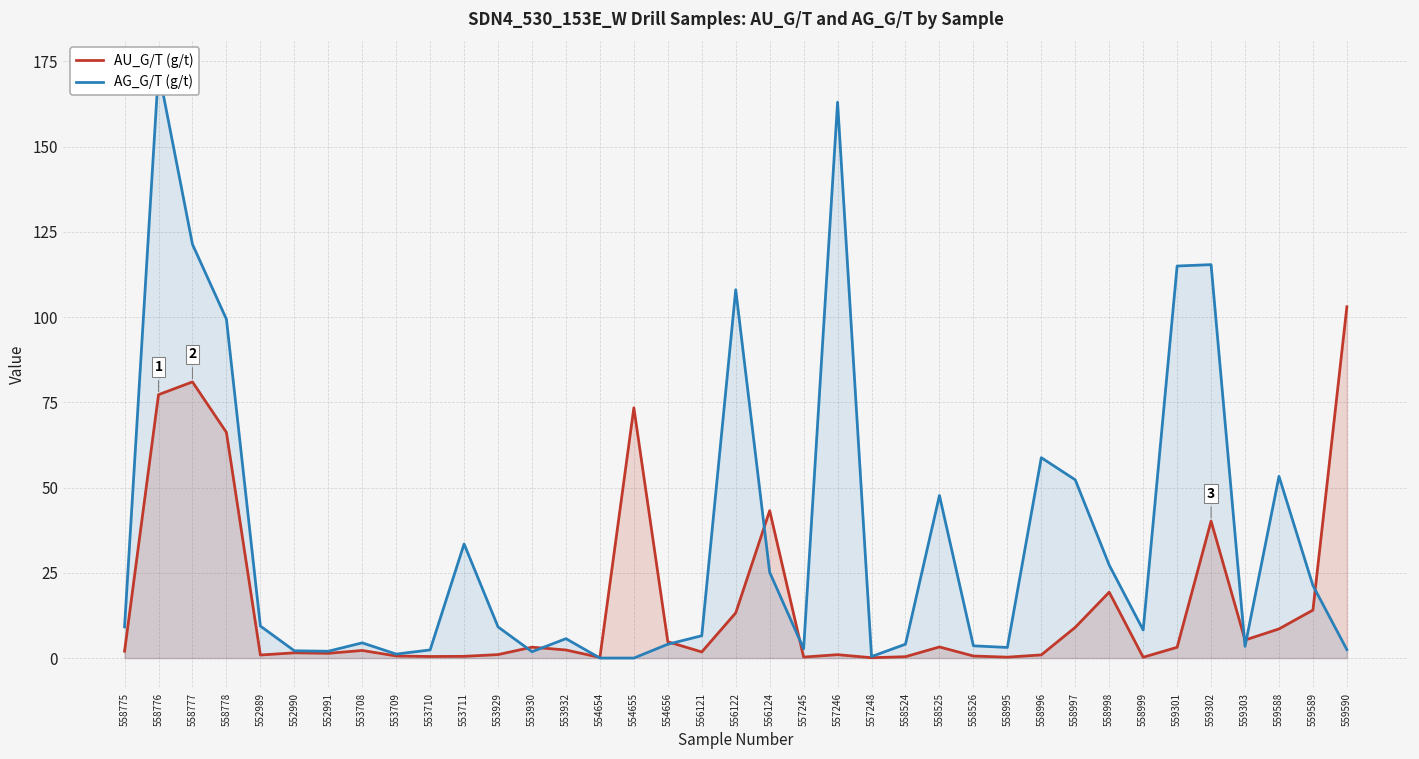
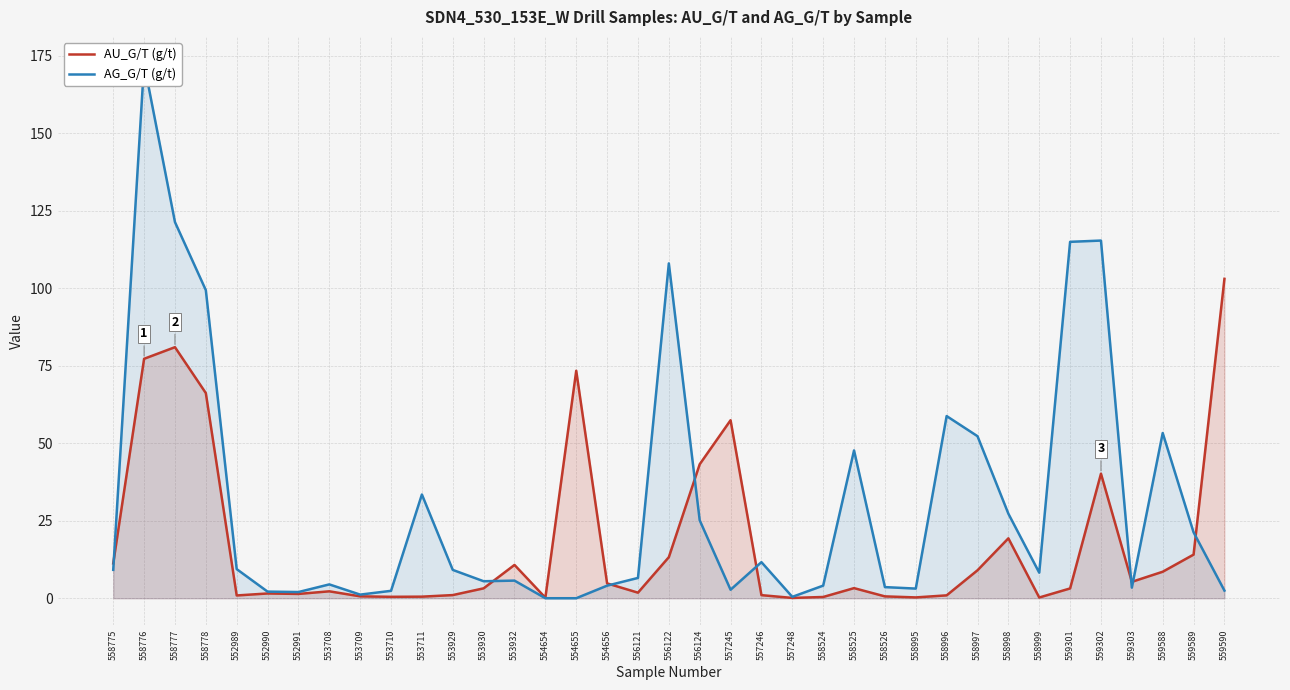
  {
    "AU_G/T (g/t)": {
-     "558775": 2,
+     "558775": 11,
      "558778": 66,
      "552989": 1,
      "553708": 2,
      "553710": 0,
      "553711": 1,
      "553929": 1,
      "553930": 3,
-     "553932": 2,
+     "553932": 11,
      "554655": 73,
      "556121": 2,
      "556122": 13,
      "556124": 43,
-     "557245": 0,
+     "557245": 57,
      "557246": 1,
      "558524": 0,
      "558525": 3,
      "558526": 1,
      "558995": 0,
      "558996": 1,
      "558997": 9,
      "558998": 19,
      "558999": 0,
      "559301": 3,
      "559303": 5,
      "559588": 9,
      "559589": 14,
      "559590": 103
    },
    "AG_G/T (g/t)": {
      "558775": 9,
      "558777": 121,
      "558778": 99,
      "552989": 9,
      "553708": 4,
      "553710": 2,
      "553711": 33,
      "553929": 9,
-     "553930": 2,
+     "553930": 5,
      "553932": 6,
      "554655": 0,
      "556121": 7,
      "556122": 108,
      "556124": 25,
      "557245": 3,
-     "557246": 163,
+     "557246": 12,
      "558524": 4,
      "558525": 48,
      "558526": 4,
      "558995": 3,
      "558996": 59,
      "558997": 52,
      "558998": 27,
      "558999": 8,
      "559301": 115,
      "559302": 115,
      "559303": 3,
      "559588": 53,
      "559589": 21,
      "559590": 2
    }
  }
